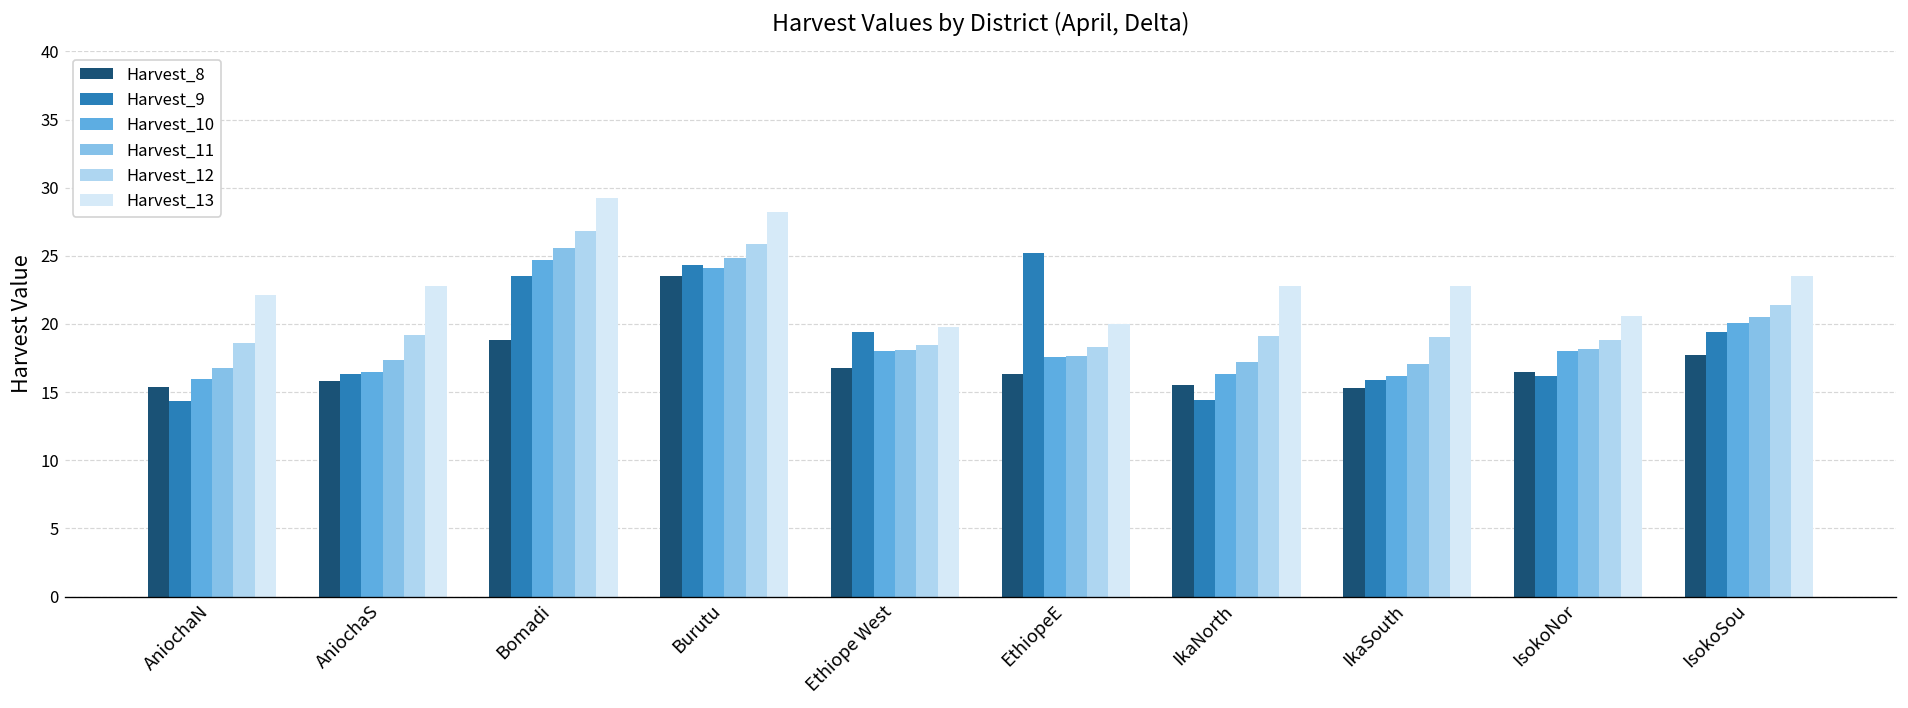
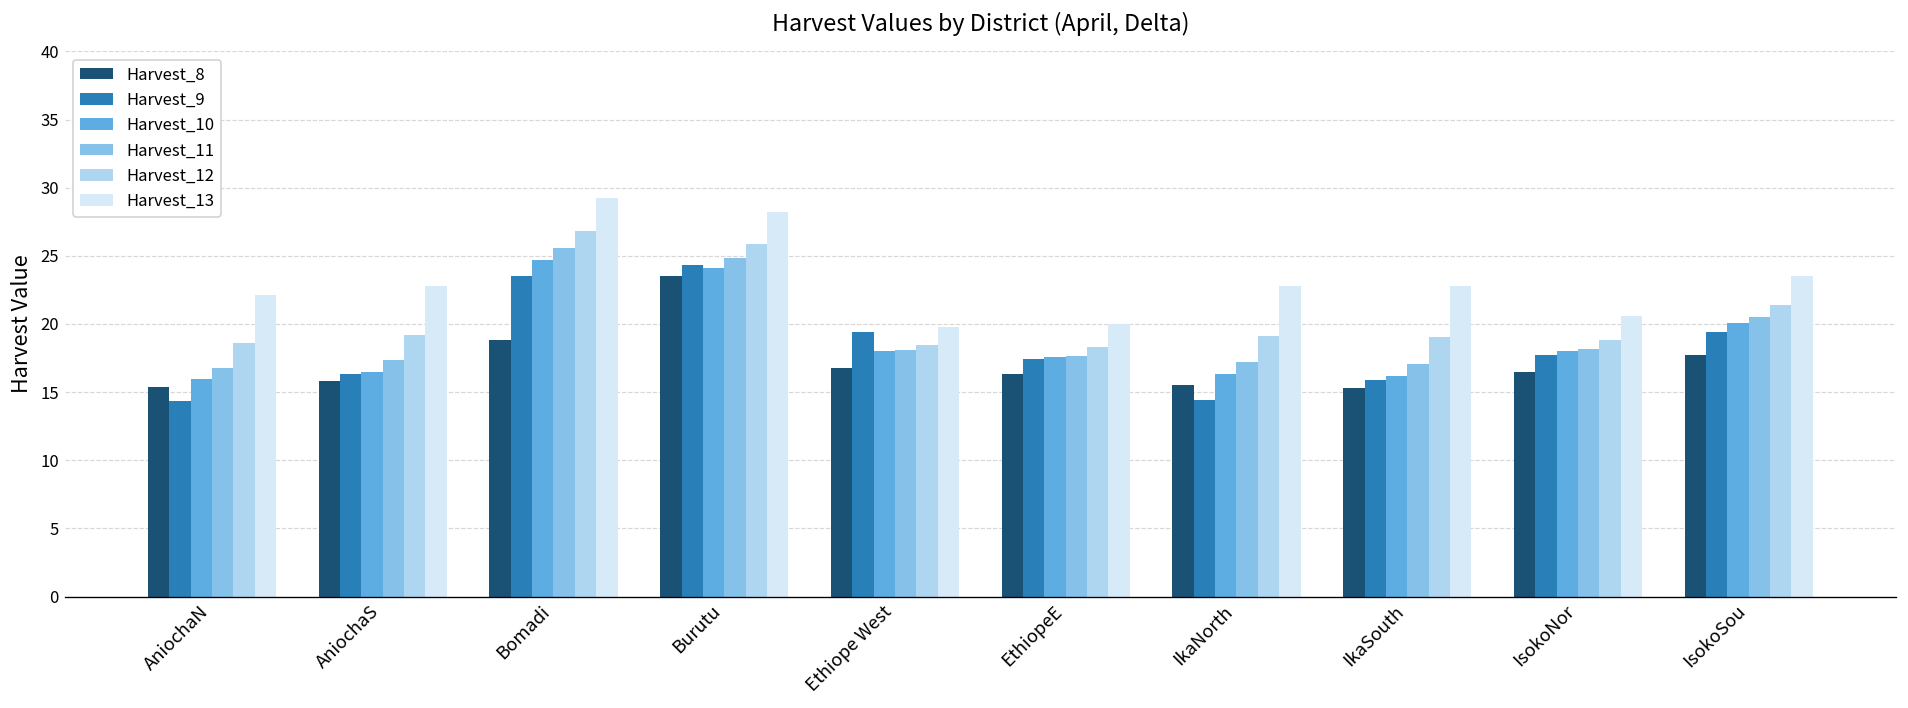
  {
    "Harvest_8": {
      "AniochaN": 15.3,
      "AniochaS": 15.8,
      "Bomadi": 18.8,
      "Burutu": 23.5,
      "Ethiope West": 16.8,
      "EthiopeE": 16.4,
      "IkaNorth": 15.5,
      "IkaSouth": 15.3,
      "IsokoNor": 16.5,
      "IsokoSou": 17.7
    },
    "Harvest_9": {
      "AniochaN": 14.4,
      "AniochaS": 16.3,
      "Bomadi": 23.5,
      "Burutu": 24.3,
      "Ethiope West": 19.4,
-     "EthiopeE": 25.2,
+     "EthiopeE": 17.4,
      "IkaNorth": 14.4,
      "IkaSouth": 15.9,
-     "IsokoNor": 16.2,
+     "IsokoNor": 17.7,
      "IsokoSou": 19.4
    }
  }
